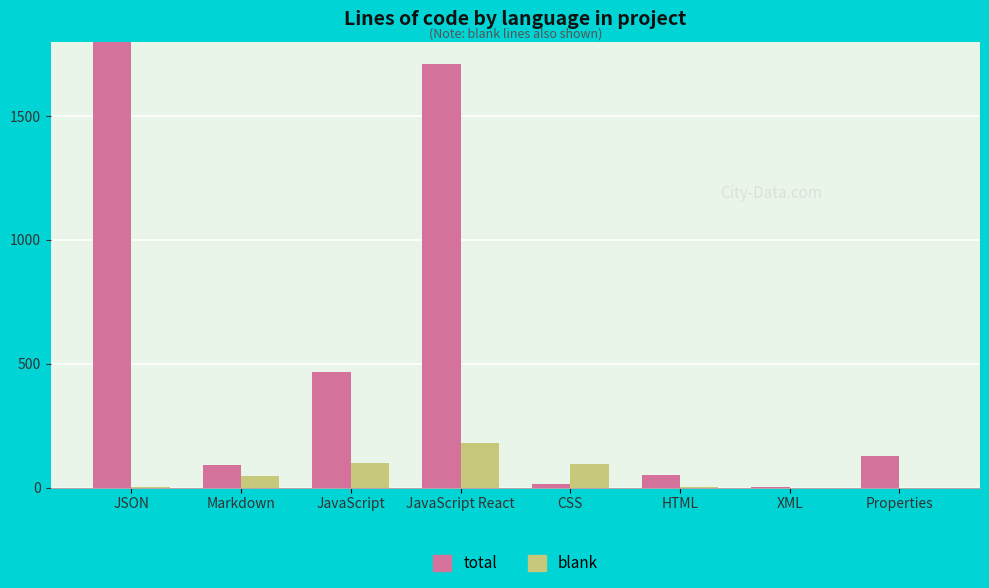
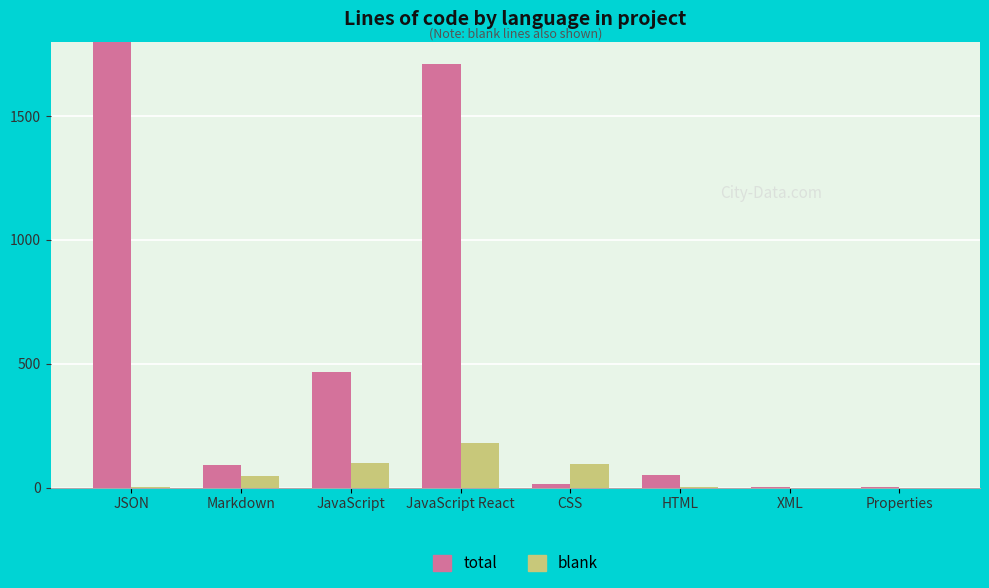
  {
    "total": {
      "Markdown": 90,
      "JavaScript": 470,
      "JavaScript React": 1710,
      "CSS": 10,
      "HTML": 50,
-     "Properties": 130
+     "Properties": 0
    },
    "blank": {
      "Markdown": 50,
      "JavaScript": 100,
      "JavaScript React": 180,
      "CSS": 100,
      "XML": 0,
      "Properties": 0
    }
  }
